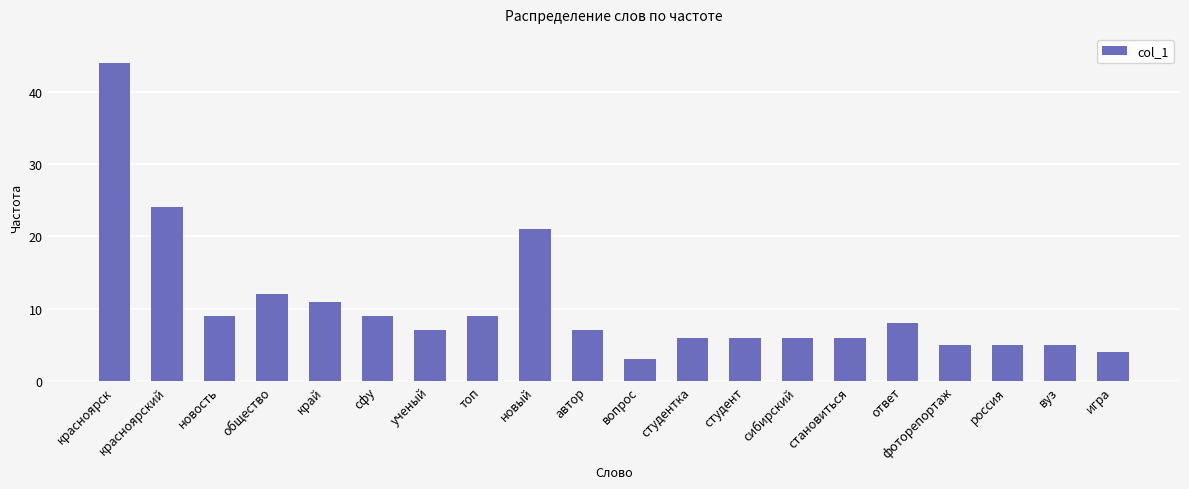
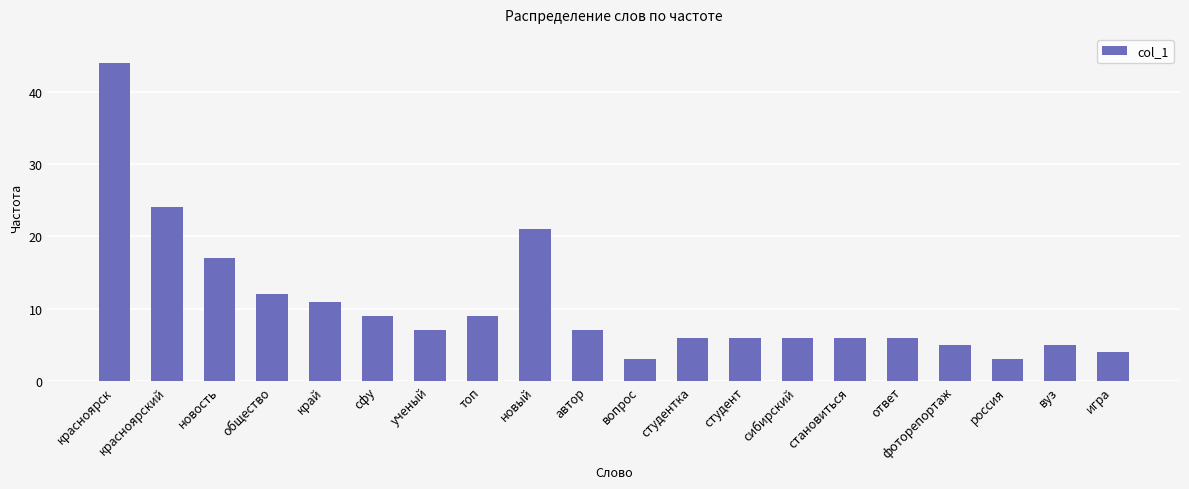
  {
    "красноярск": 44,
    "красноярский": 24,
-   "новость": 9,
+   "новость": 17,
    "общество": 12,
    "край": 11,
    "сфу": 9,
    "ученый": 7,
    "топ": 9,
    "новый": 21,
    "автор": 7,
    "вопрос": 3,
    "студентка": 6,
    "студент": 6,
    "сибирский": 6,
    "становиться": 6,
-   "ответ": 8,
+   "ответ": 6,
    "фоторепортаж": 5,
-   "россия": 5,
+   "россия": 3,
    "вуз": 5,
    "игра": 4
  }
